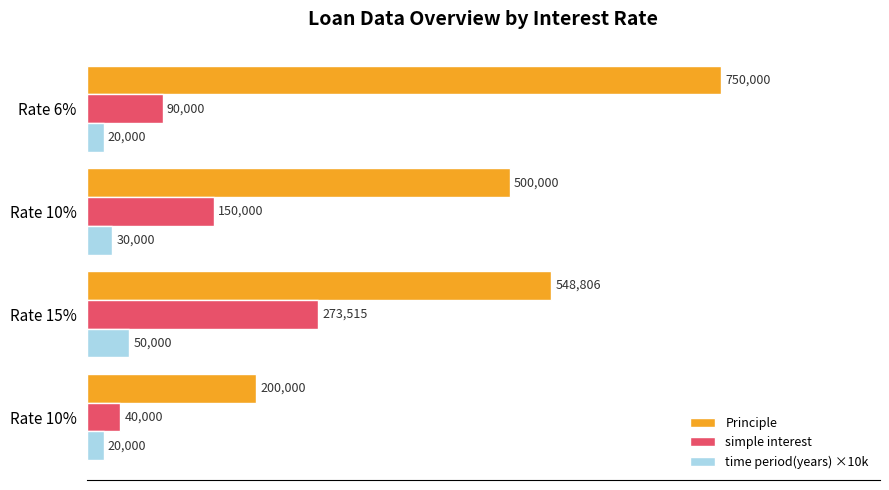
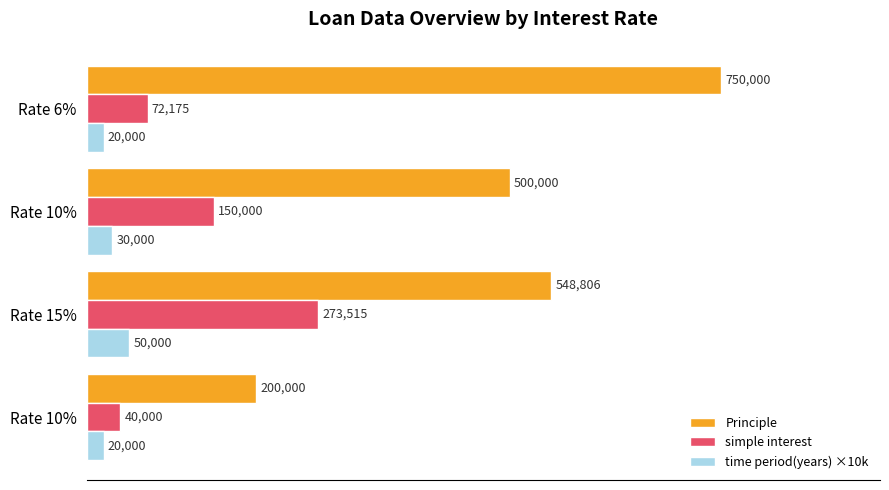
  {
    "Principle": {
      "Rate 6%": "750,000",
      "Rate 15%": "548,806"
    },
    "simple interest": {
-     "Rate 6%": "90,000",
+     "Rate 6%": "72,175",
      "Rate 15%": "273,515"
    },
    "time period(years) ×10k": {
      "Rate 6%": "20,000",
      "Rate 15%": "50,000"
    }
  }
